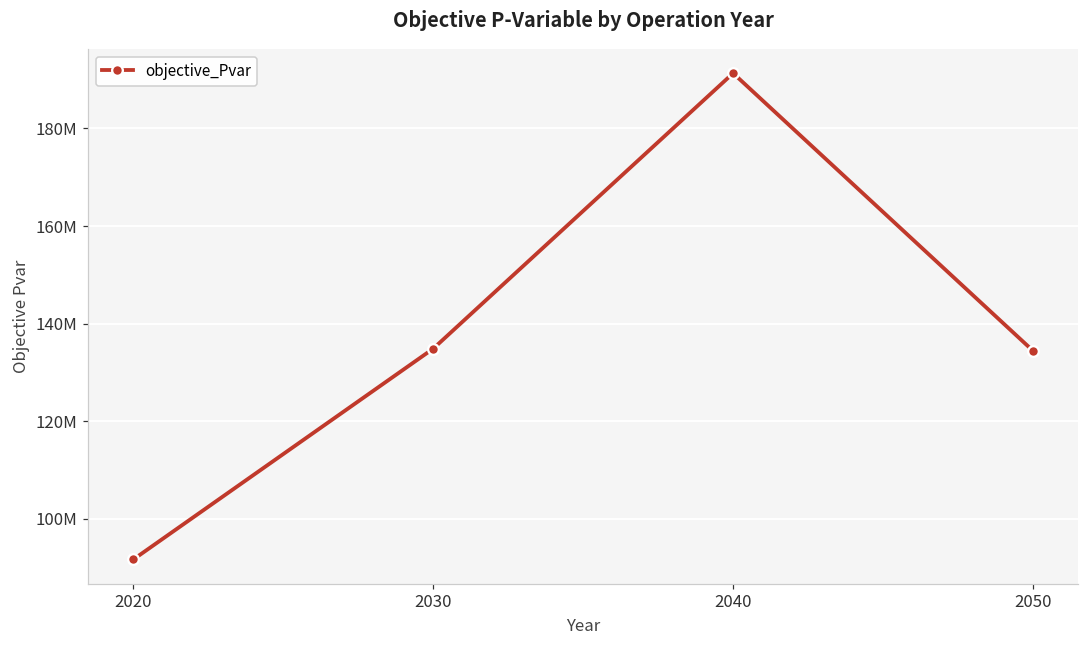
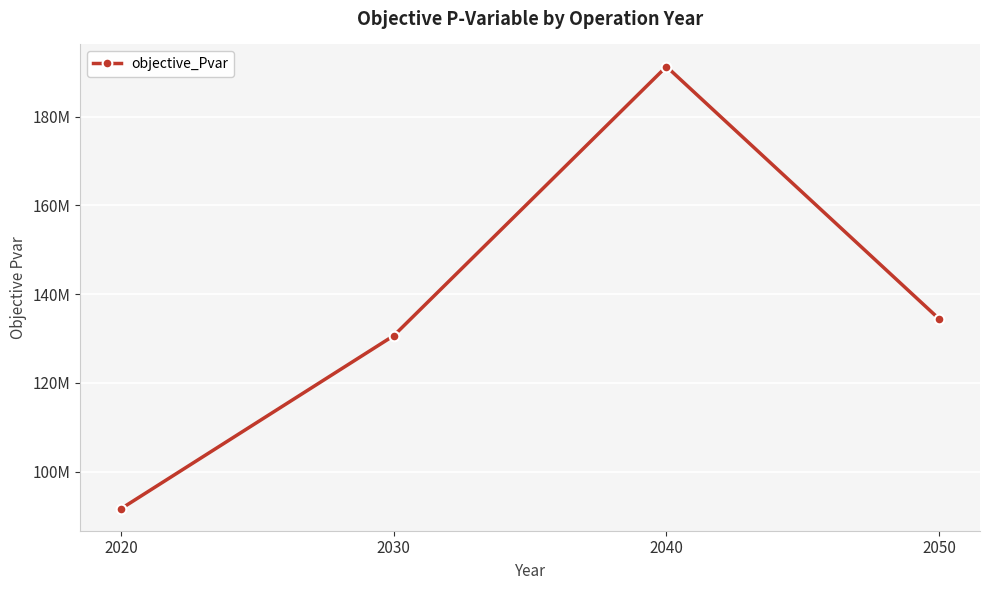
  {
    "2020": 92000000,
-   "2030": 135000000,
+   "2030": 131000000,
    "2040": 191000000,
    "2050": 134000000
  }
